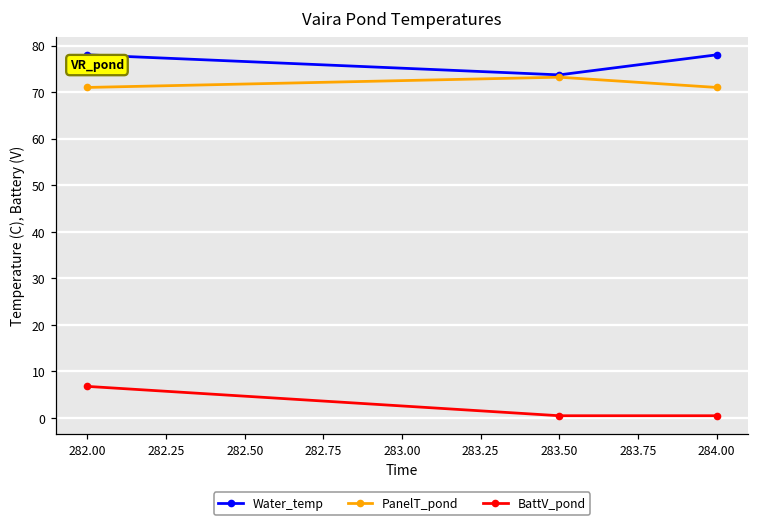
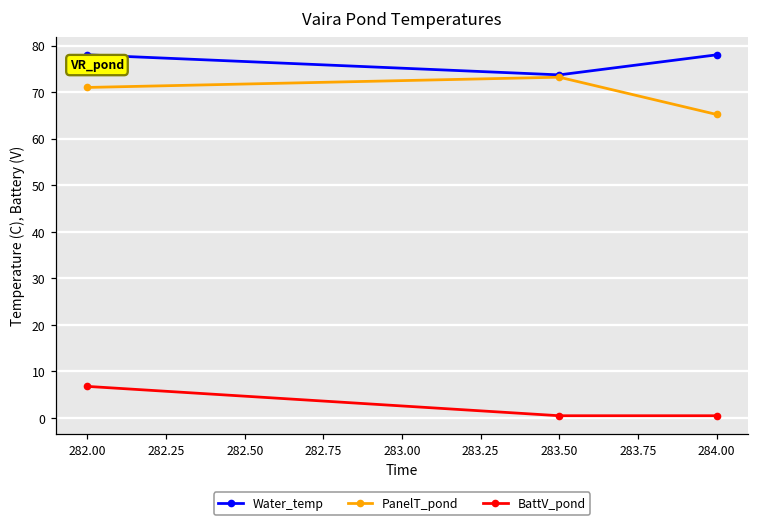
  {
    "Water_temp": {
      "284.00": 78
    },
    "PanelT_pond": {
      "282.00": 71,
-     "284.00": 71
+     "284.00": 65
    },
    "BattV_pond": {
      "282.00": 7,
      "283.50": 1,
      "284.00": 1
    }
  }
